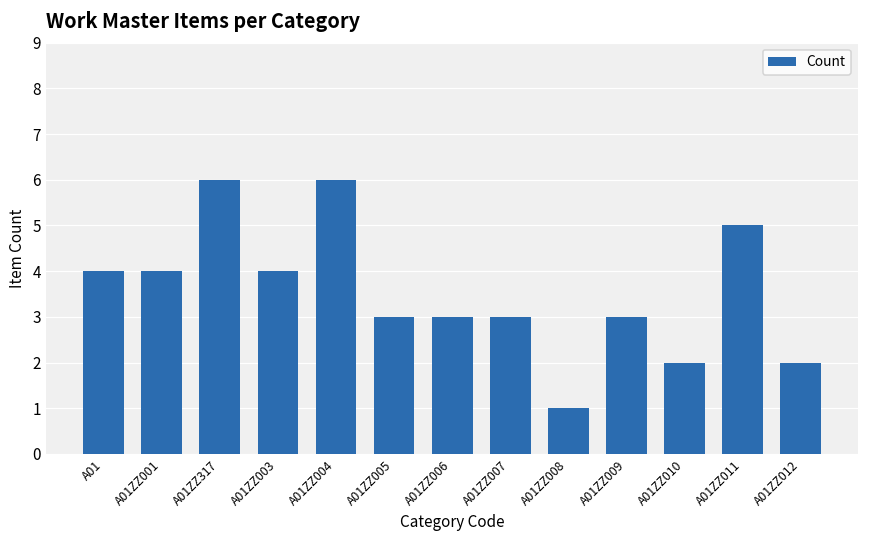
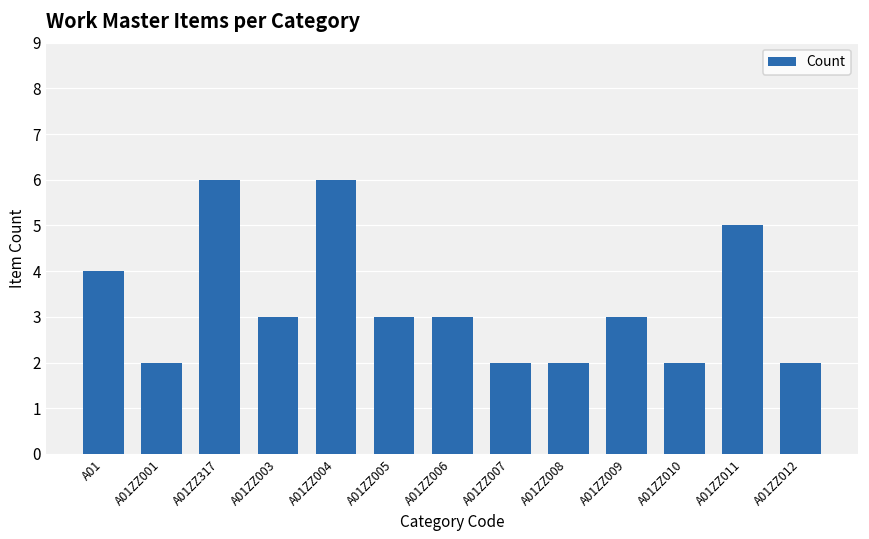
  {
    "A01": 4,
-   "A01ZZ001": 4,
+   "A01ZZ001": 2,
    "A01ZZ317": 6,
-   "A01ZZ003": 4,
+   "A01ZZ003": 3,
    "A01ZZ004": 6,
    "A01ZZ005": 3,
    "A01ZZ006": 3,
-   "A01ZZ007": 3,
-   "A01ZZ008": 1,
+   "A01ZZ007": 2,
+   "A01ZZ008": 2,
    "A01ZZ009": 3,
    "A01ZZ010": 2,
    "A01ZZ011": 5,
    "A01ZZ012": 2
  }
